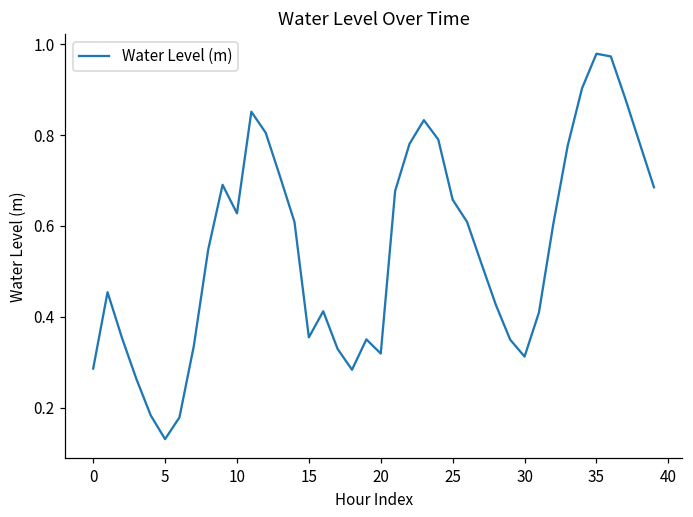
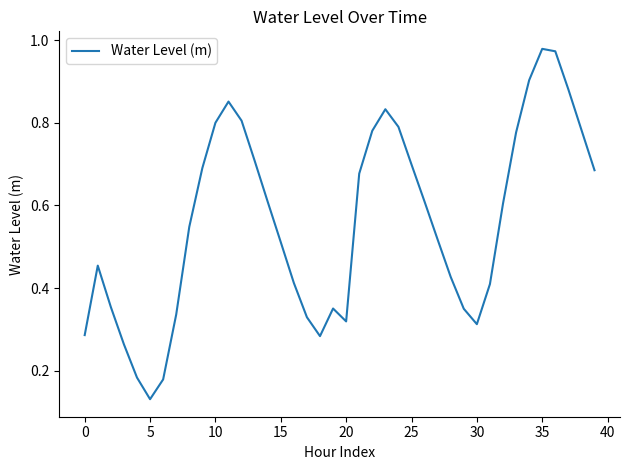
  {
    "0": 0.29,
    "5": 0.13,
-   "10": 0.63,
-   "15": 0.36,
+   "10": 0.80,
+   "15": 0.51,
    "20": 0.32,
-   "25": 0.66,
+   "25": 0.70,
    "30": 0.31,
    "35": 0.98
  }
